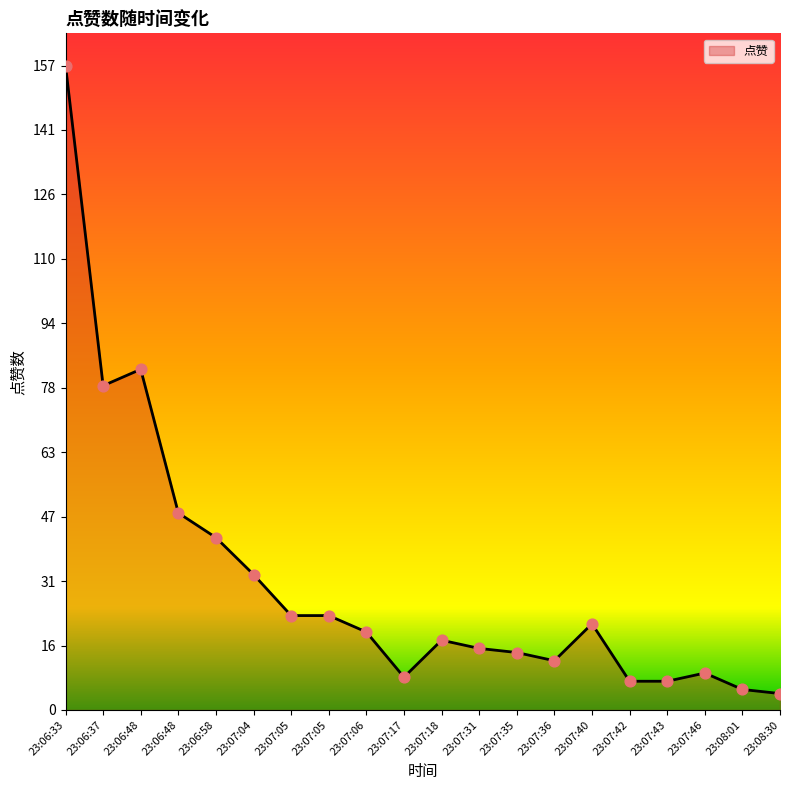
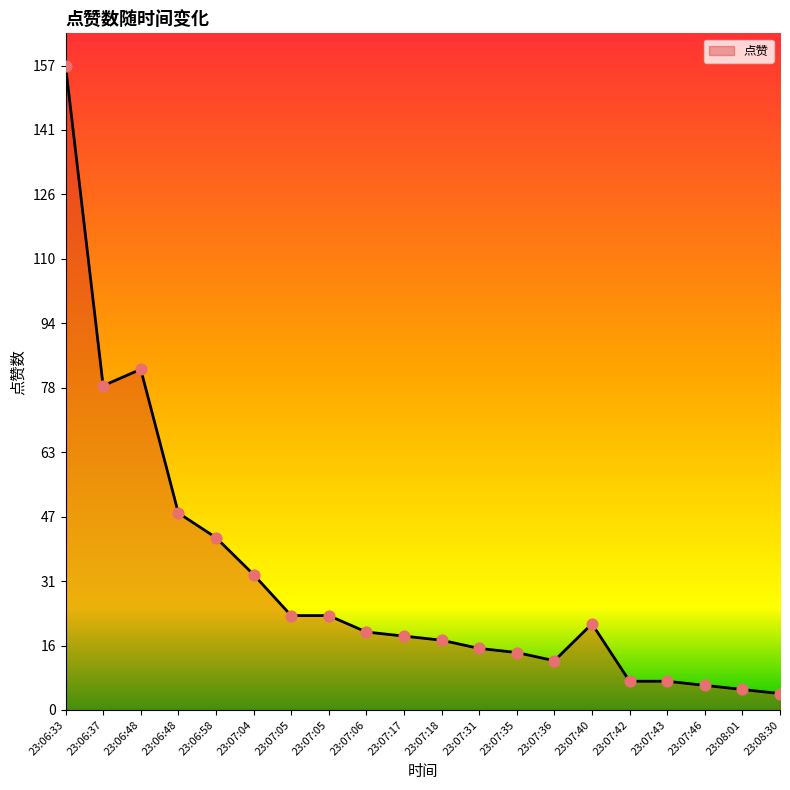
  {
    "23:06:33": 157,
    "23:06:37": 79,
    "23:06:58": 42,
    "23:07:04": 33,
    "23:07:06": 19,
-   "23:07:17": 8,
+   "23:07:17": 18,
    "23:07:18": 17,
    "23:07:31": 15,
    "23:07:35": 14,
    "23:07:36": 12,
    "23:07:40": 21,
    "23:07:42": 7,
    "23:07:43": 7,
-   "23:07:46": 9,
+   "23:07:46": 6,
    "23:08:01": 5,
    "23:08:30": 4
  }
